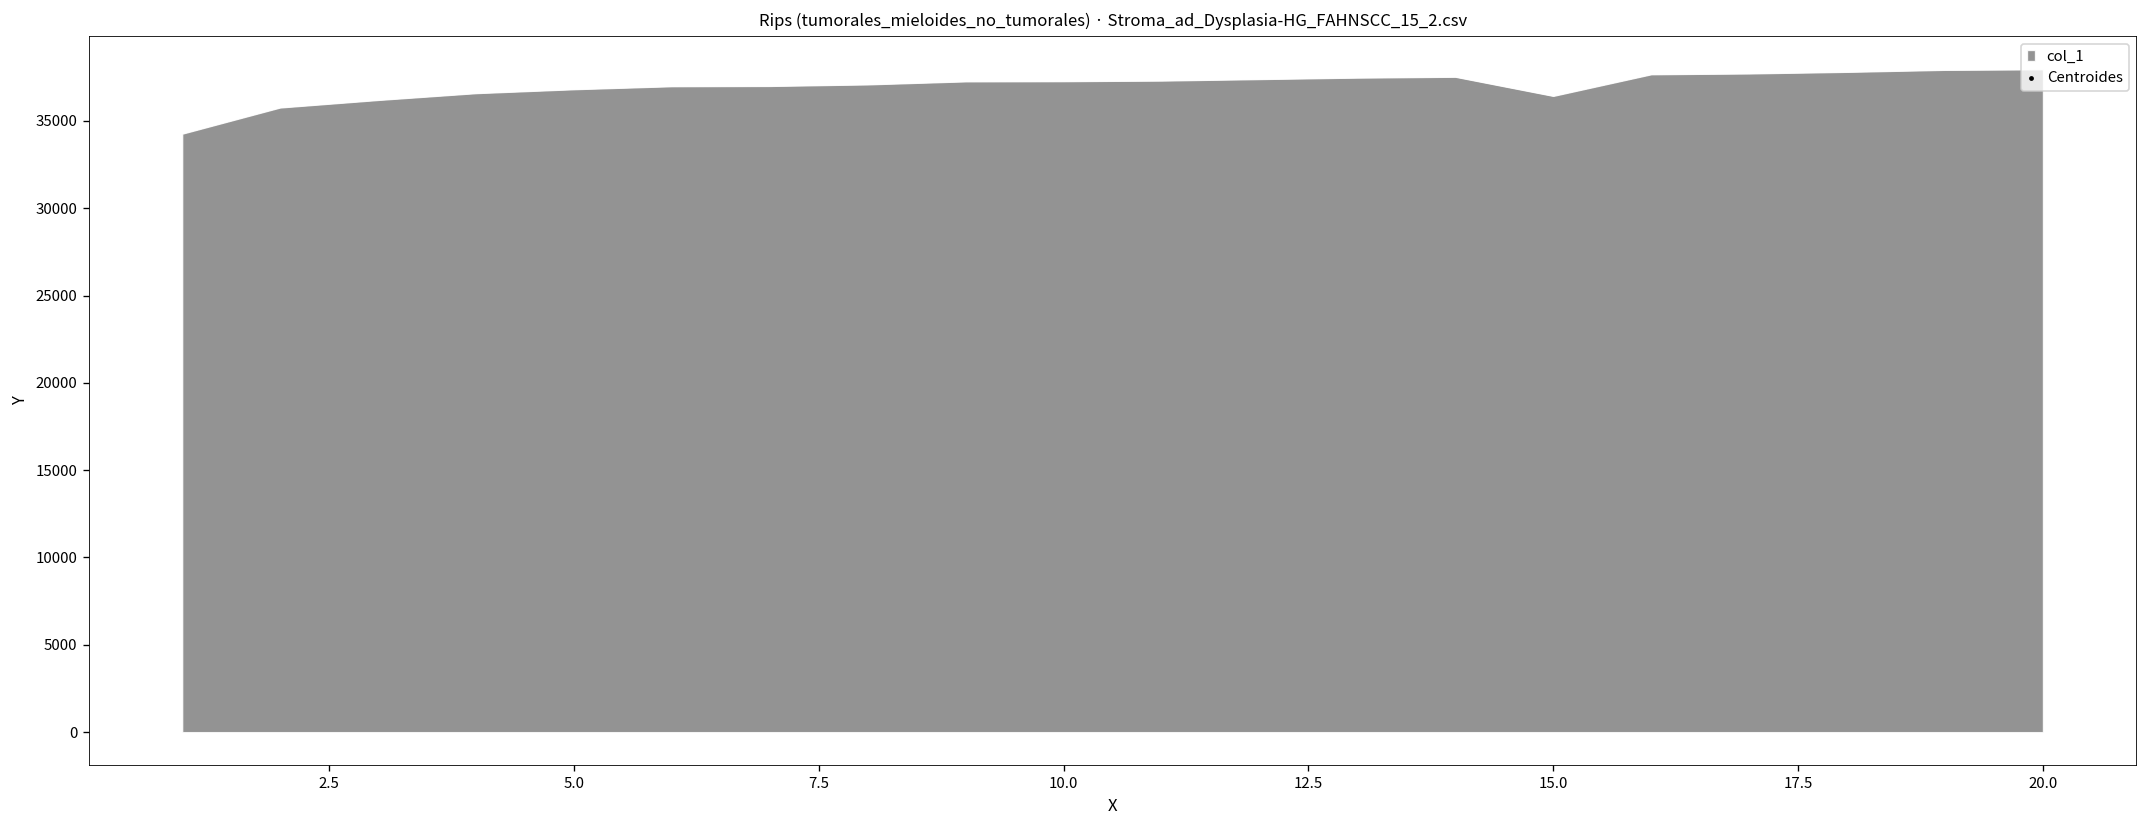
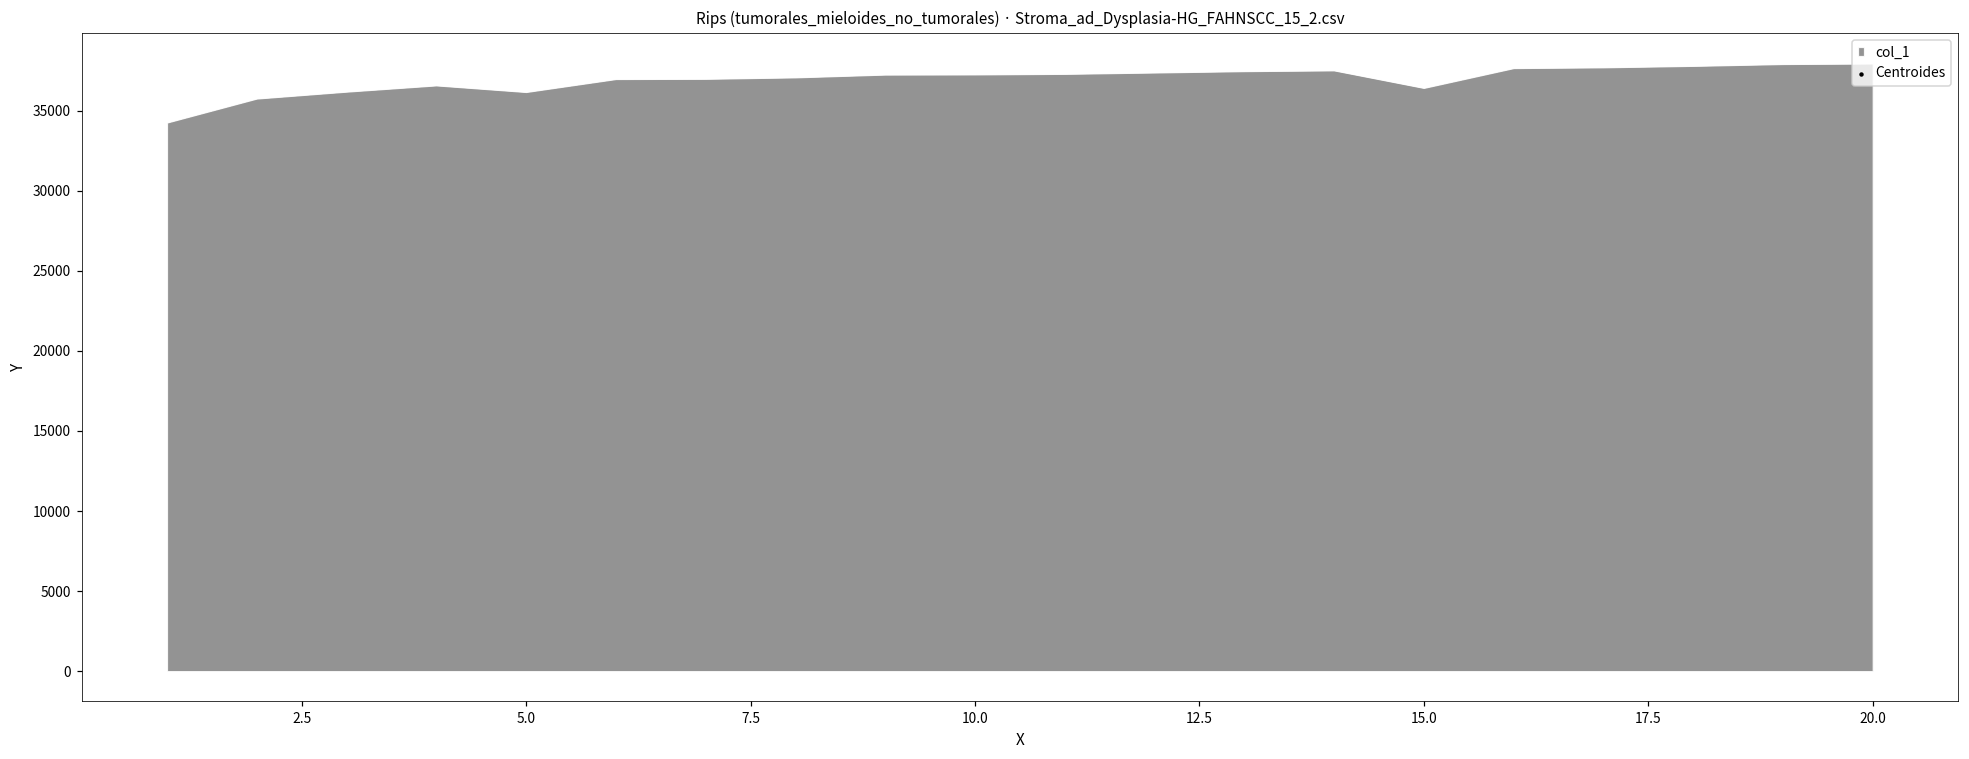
  {
-   "5.0": 36800,
+   "5.0": 36200,
    "10.0": 37300,
    "15.0": 36400
  }
